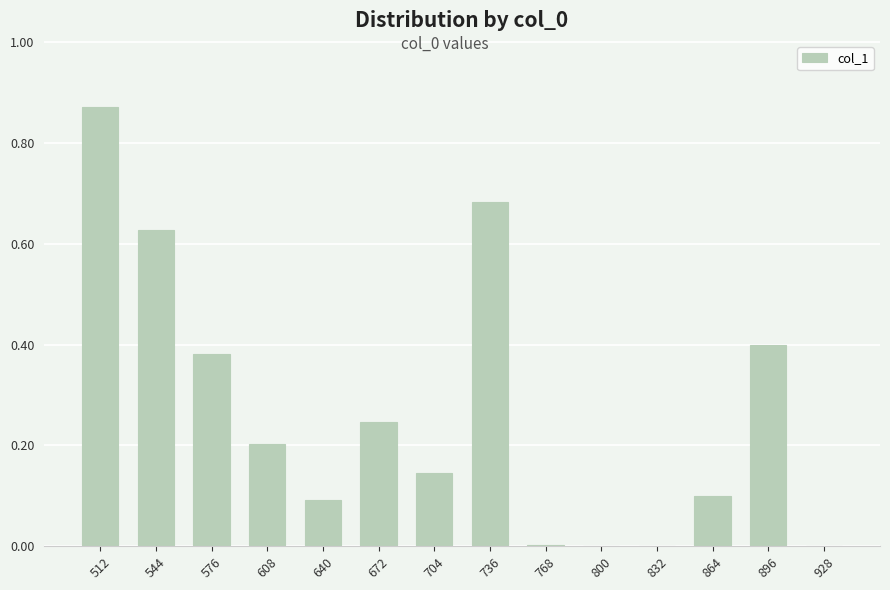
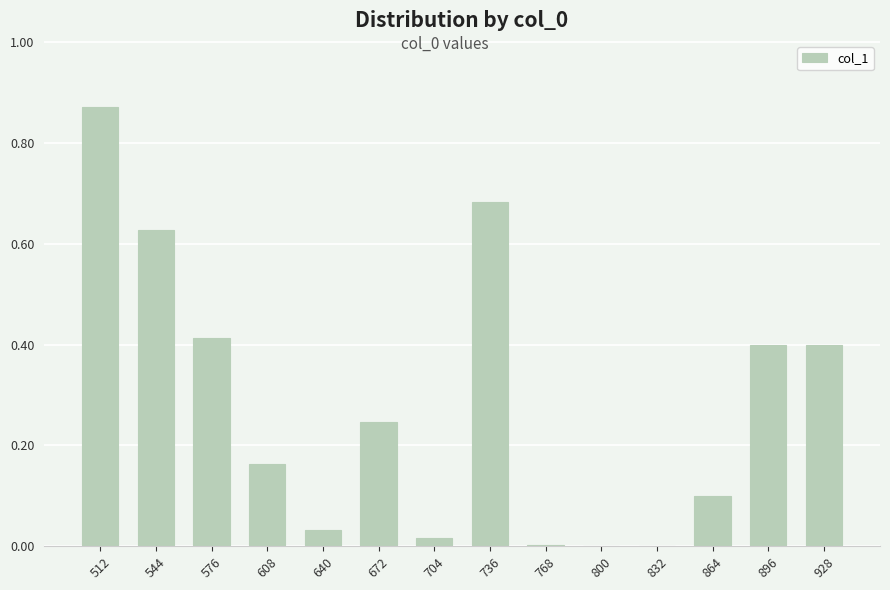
  {
    "512": 0.87,
    "544": 0.63,
-   "576": 0.38,
-   "608": 0.20,
-   "640": 0.09,
+   "576": 0.41,
+   "608": 0.16,
+   "640": 0.03,
    "672": 0.25,
-   "704": 0.15,
+   "704": 0.02,
    "736": 0.68,
    "832": 0.00,
    "864": 0.10,
    "896": 0.40,
-   "928": 0.0
+   "928": 0.4
  }
